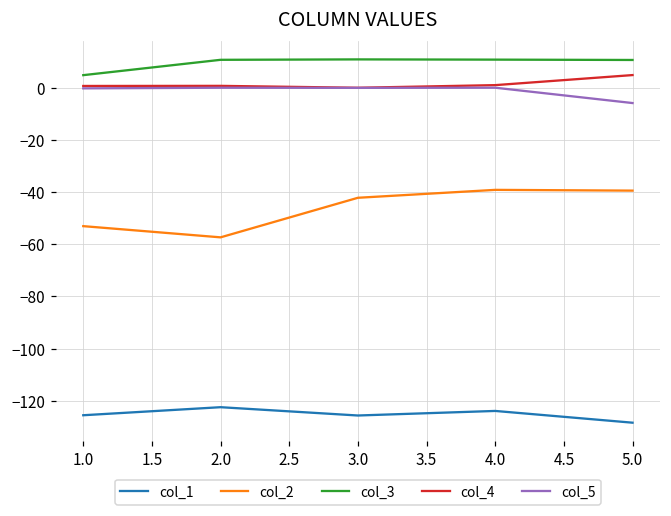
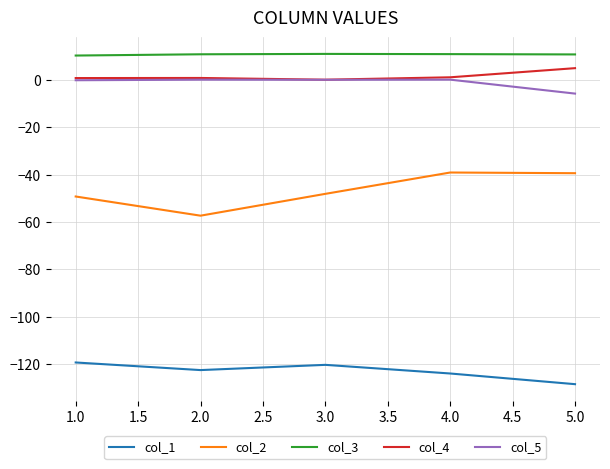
  {
    "col_1": {
-     "1.0": -126,
+     "1.0": -119,
      "2.0": -123,
-     "3.0": -126,
+     "3.0": -120,
      "4.0": -124,
      "5.0": -128
    },
    "col_2": {
-     "1.0": -53,
+     "1.0": -49,
      "2.0": -57,
-     "3.0": -42,
+     "3.0": -48,
      "4.0": -39,
      "5.0": -39
    },
    "col_3": {
-     "1.0": 5,
+     "1.0": 10,
      "2.0": 11,
      "3.0": 11,
      "4.0": 11,
      "5.0": 11
    },
    "col_4": {
      "5.0": 5
    },
    "col_5": {
      "5.0": -6
    }
  }
